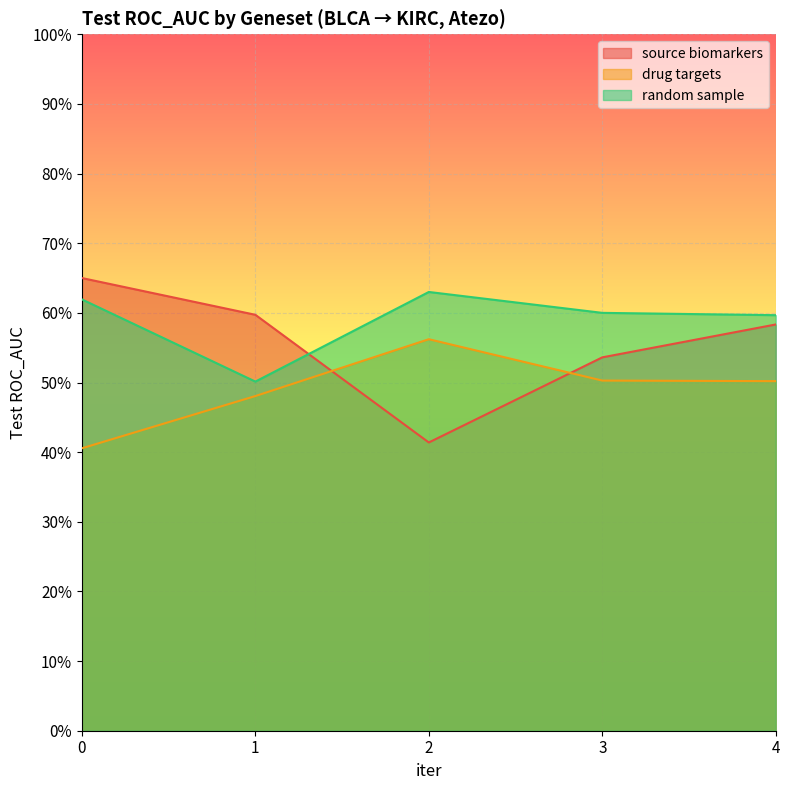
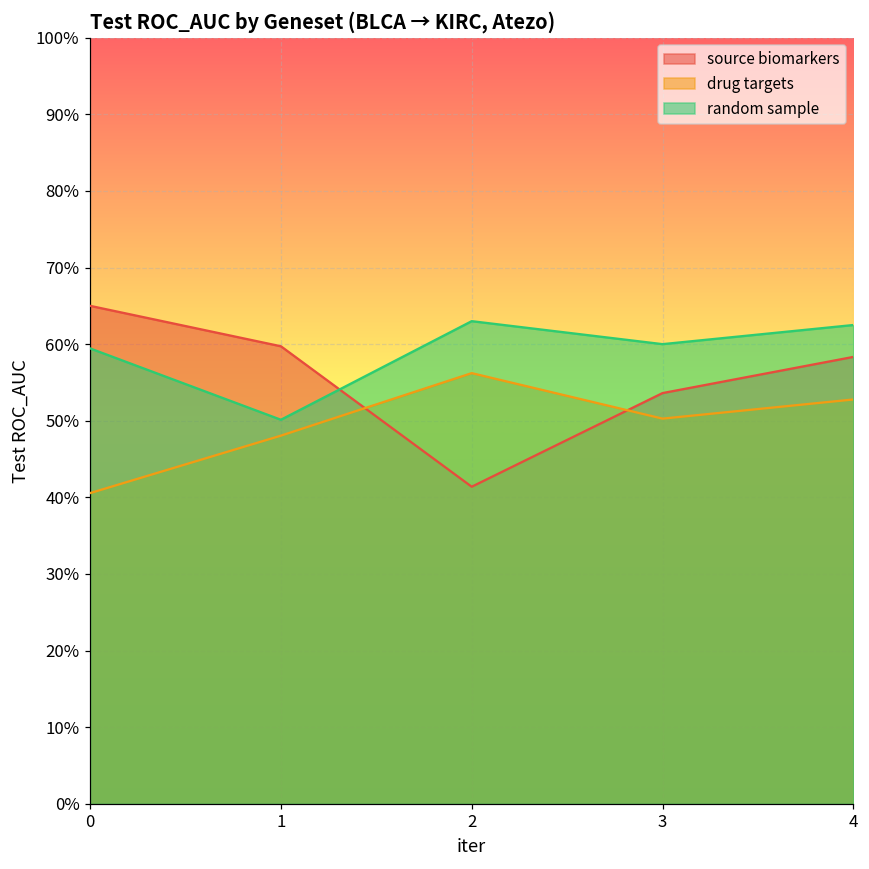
  {
    "source biomarkers": {
      "0": "65%",
      "1": "60%",
      "2": "41%",
      "3": "54%",
      "4": "58%"
    },
    "drug targets": {
      "0": "41%",
      "1": "48%",
      "2": "56%",
      "3": "50%",
-     "4": "50%"
+     "4": "53%"
    },
    "random sample": {
-     "0": "62%",
+     "0": "59%",
      "1": "50%",
      "2": "63%",
      "3": "60%",
-     "4": "60%"
+     "4": "62%"
    }
  }
